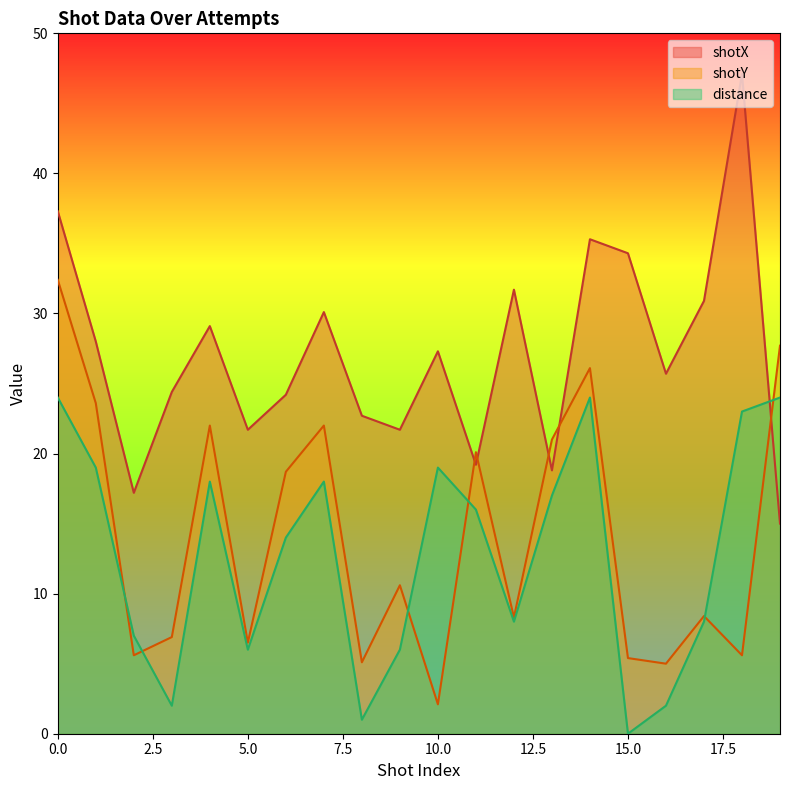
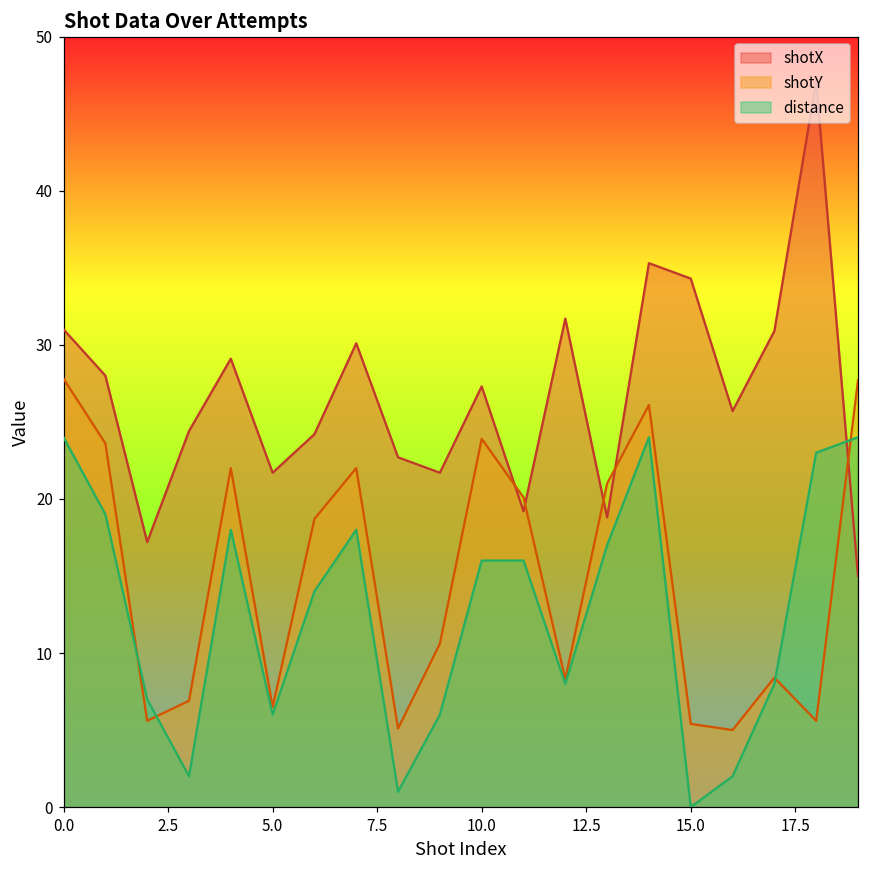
  {
    "shotX": {
-     "0.0": 37.3,
+     "0.0": 31.0,
      "5.0": 21.7,
      "10.0": 27.3,
      "15.0": 34.3
    },
    "shotY": {
-     "0.0": 32.4,
+     "0.0": 27.8,
      "5.0": 6.5,
-     "10.0": 2.1,
+     "10.0": 23.9,
      "15.0": 5.4
    },
    "distance": {
      "0.0": 24,
      "5.0": 6,
-     "10.0": 19,
+     "10.0": 16,
      "15.0": 0
    }
  }
